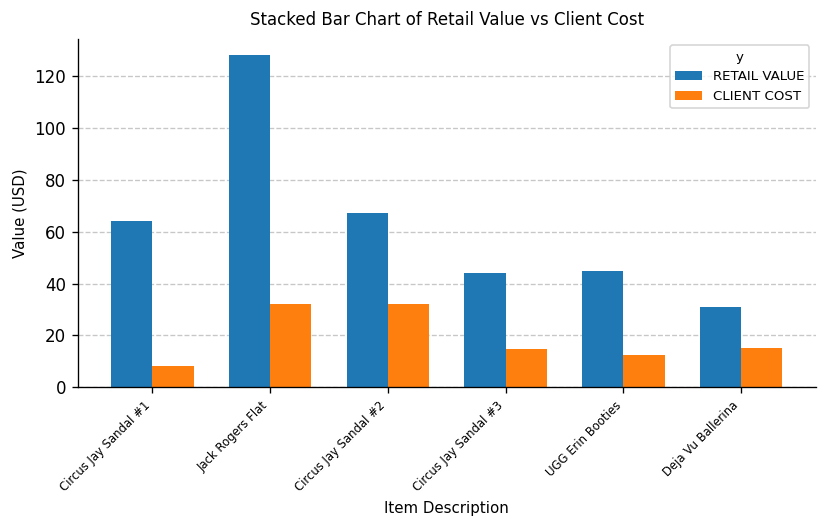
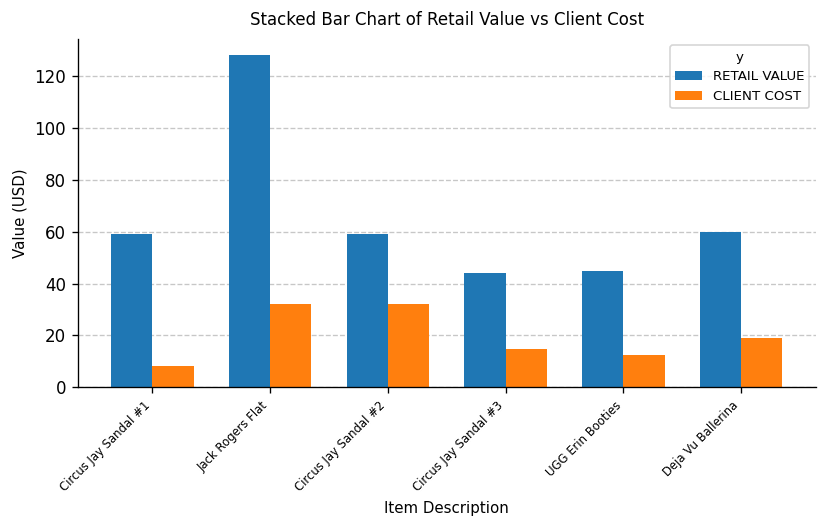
  {
    "RETAIL VALUE": {
-     "Circus Jay Sandal #1": 64,
+     "Circus Jay Sandal #1": 59,
      "Jack Rogers Flat": 128,
-     "Circus Jay Sandal #2": 67,
+     "Circus Jay Sandal #2": 59,
      "Circus Jay Sandal #3": 44,
      "UGG Erin Booties": 45,
-     "Deja Vu Ballerina": 31
+     "Deja Vu Ballerina": 60
    },
    "CLIENT COST": {
      "Circus Jay Sandal #1": 8,
      "Jack Rogers Flat": 32,
      "Circus Jay Sandal #2": 32,
      "Circus Jay Sandal #3": 15,
      "UGG Erin Booties": 13,
-     "Deja Vu Ballerina": 15
+     "Deja Vu Ballerina": 19
    }
  }
